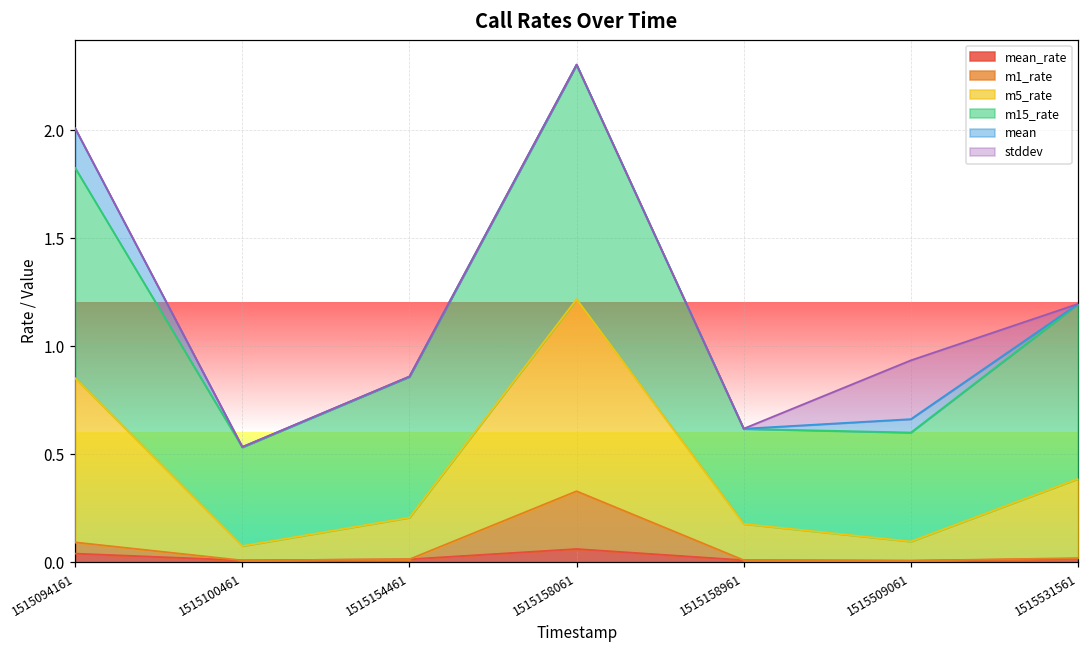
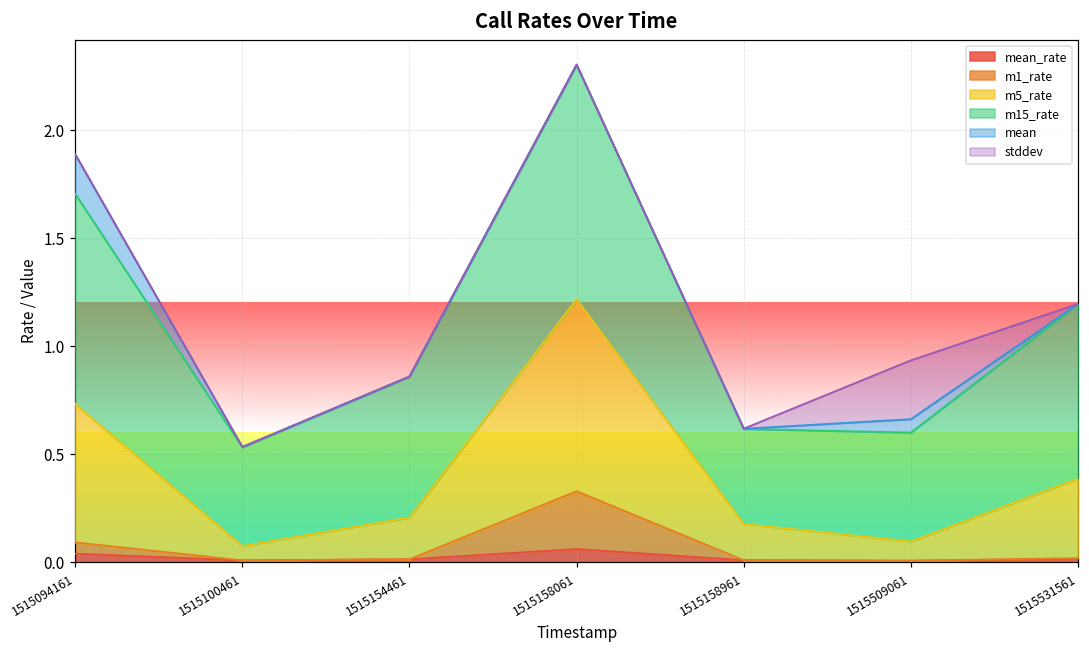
  {
    "m5_rate": {
-     "1515094161": 0.76,
+     "1515094161": 0.64,
      "1515100461": 0.07,
      "1515154461": 0.19,
      "1515158061": 0.89,
      "1515158961": 0.17,
      "1515509061": 0.09,
      "1515531561": 0.37
    },
    "m15_rate": {
      "1515094161": 0.97,
      "1515509061": 0.50
    },
    "mean": {
      "1515509061": 0.06
    },
    "stddev": {
      "1515509061": 0.27
    }
  }
